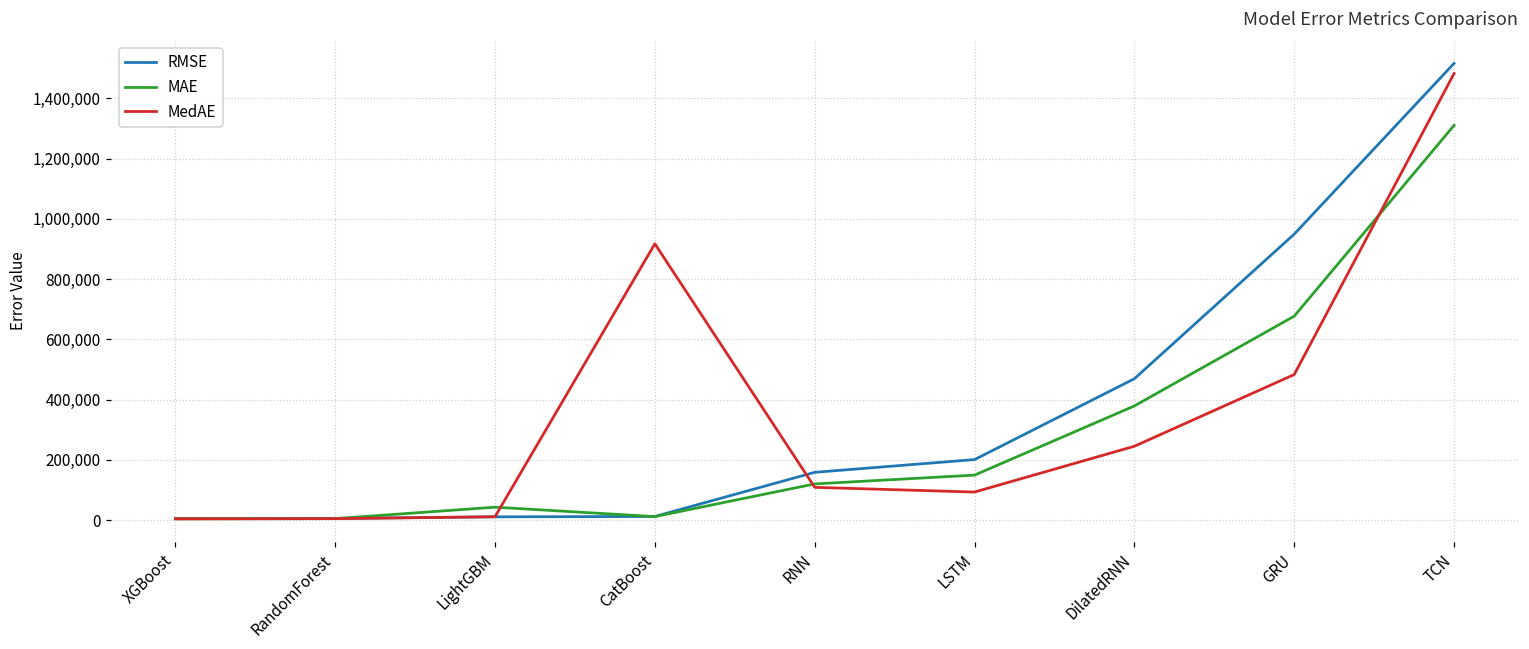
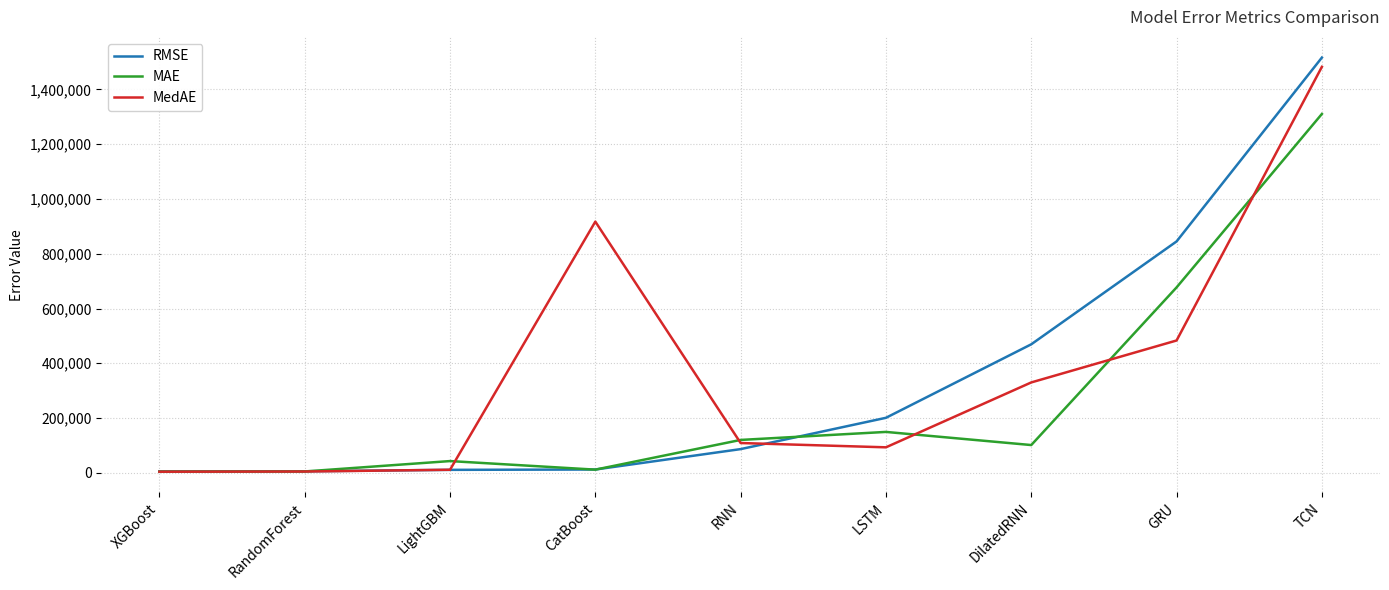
  {
    "RMSE": {
-     "RNN": "160,000",
+     "RNN": "90,000",
      "LSTM": "200,000",
      "DilatedRNN": "470,000",
-     "GRU": "950,000",
+     "GRU": "840,000",
      "TCN": "1,520,000"
    },
    "MAE": {
      "LightGBM": "40,000",
      "RNN": "120,000",
      "LSTM": "150,000",
-     "DilatedRNN": "380,000",
+     "DilatedRNN": "100,000",
      "GRU": "680,000",
      "TCN": "1,310,000"
    },
    "MedAE": {
      "CatBoost": "920,000",
      "RNN": "110,000",
      "LSTM": "90,000",
-     "DilatedRNN": "250,000",
+     "DilatedRNN": "330,000",
      "GRU": "480,000",
      "TCN": "1,480,000"
    }
  }
